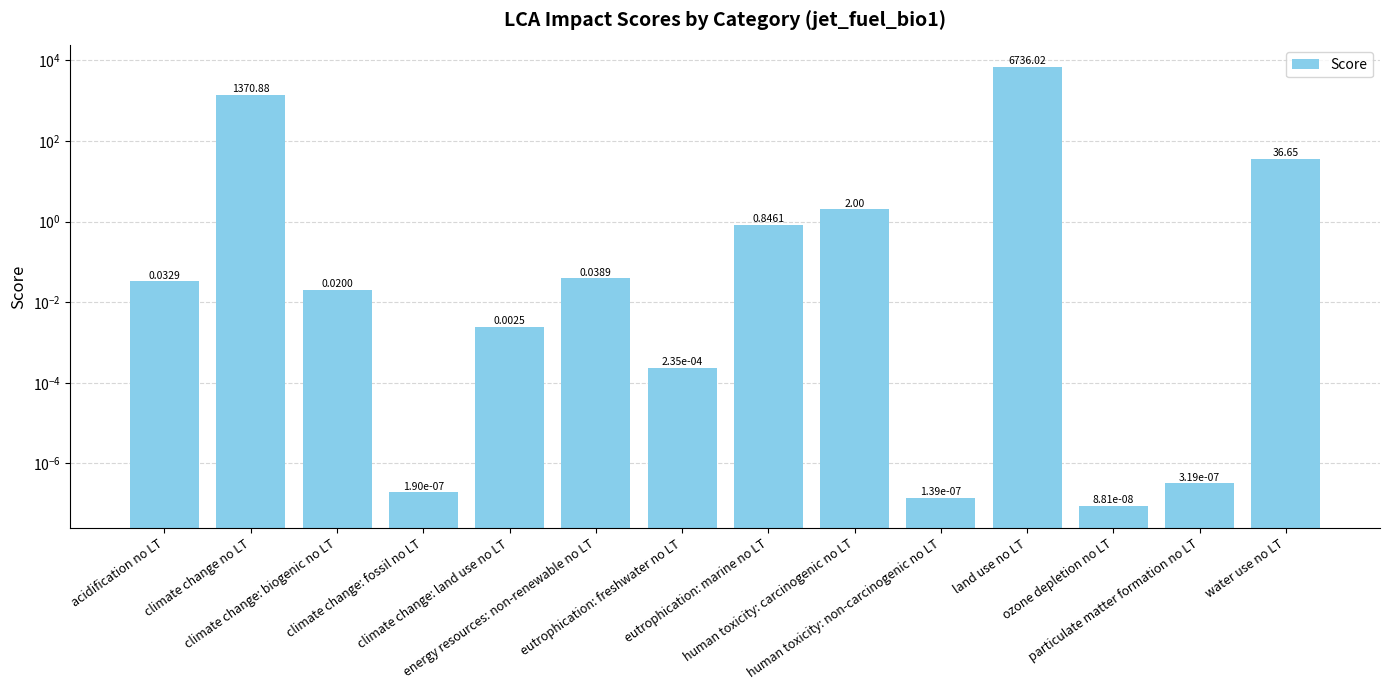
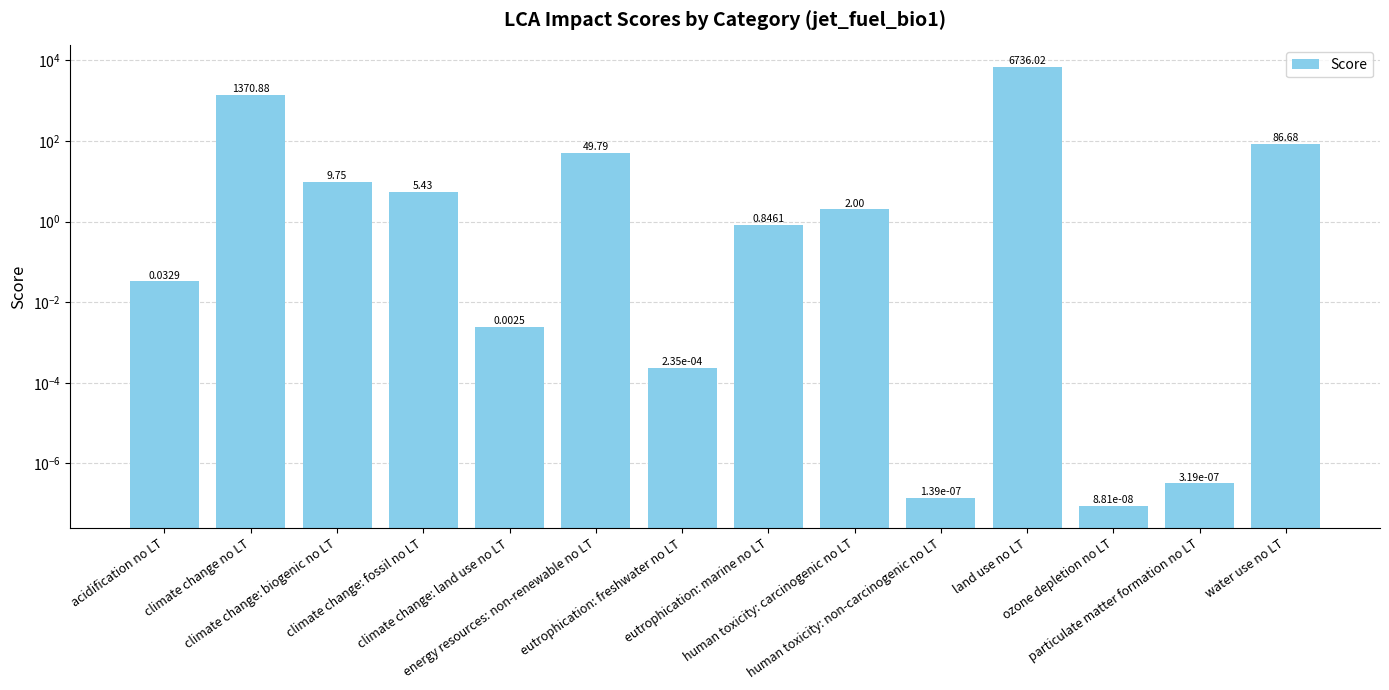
  {
    "acidification no LT": "0.0329",
    "climate change no LT": "1370.88",
-   "climate change: biogenic no LT": "0.0200",
-   "climate change: fossil no LT": "1.90e-07",
+   "climate change: biogenic no LT": "9.75",
+   "climate change: fossil no LT": "5.43",
    "climate change: land use no LT": "0.0025",
-   "energy resources: non-renewable no LT": "0.0389",
+   "energy resources: non-renewable no LT": "49.79",
    "eutrophication: freshwater no LT": "2.35e-04",
    "eutrophication: marine no LT": "0.8461",
    "human toxicity: carcinogenic no LT": "2.00",
    "human toxicity: non-carcinogenic no LT": "1.39e-07",
    "land use no LT": "6736.02",
    "ozone depletion no LT": "8.81e-08",
    "particulate matter formation no LT": "3.19e-07",
-   "water use no LT": "36.65"
+   "water use no LT": "86.68"
  }
